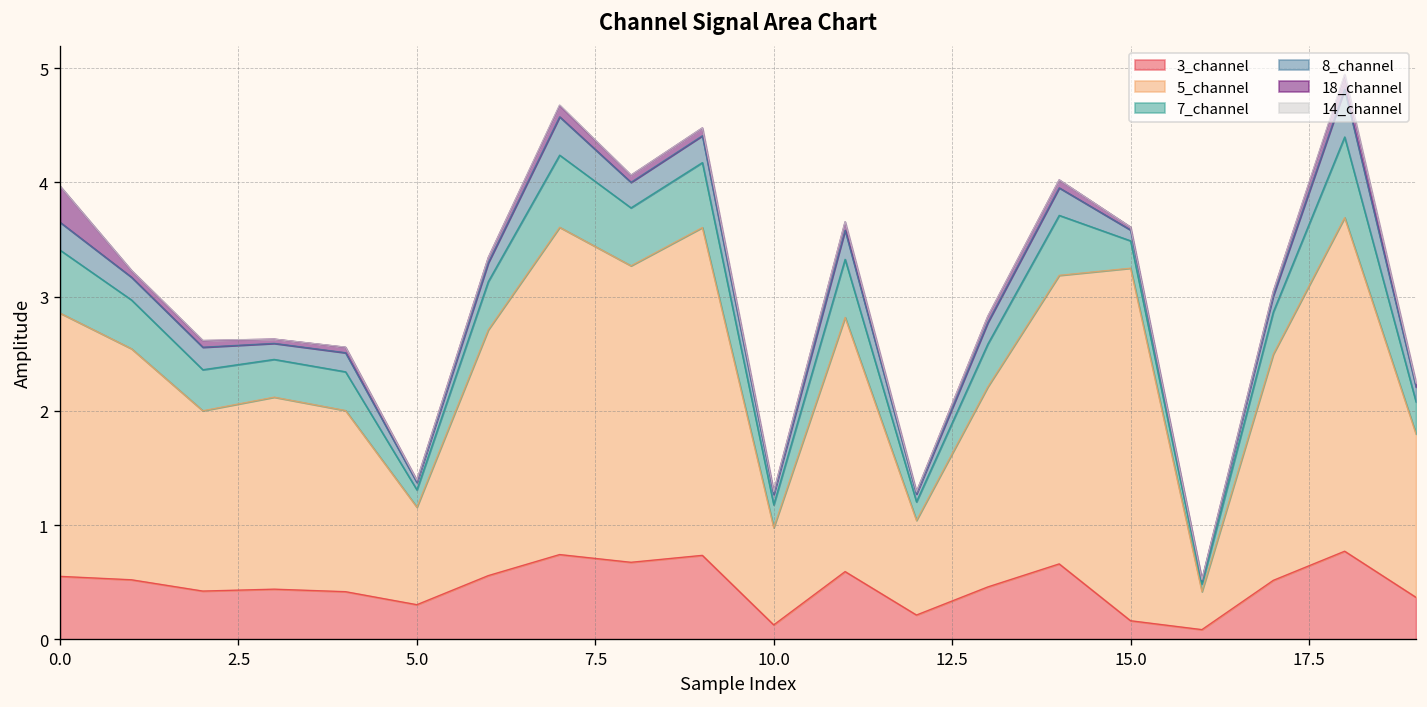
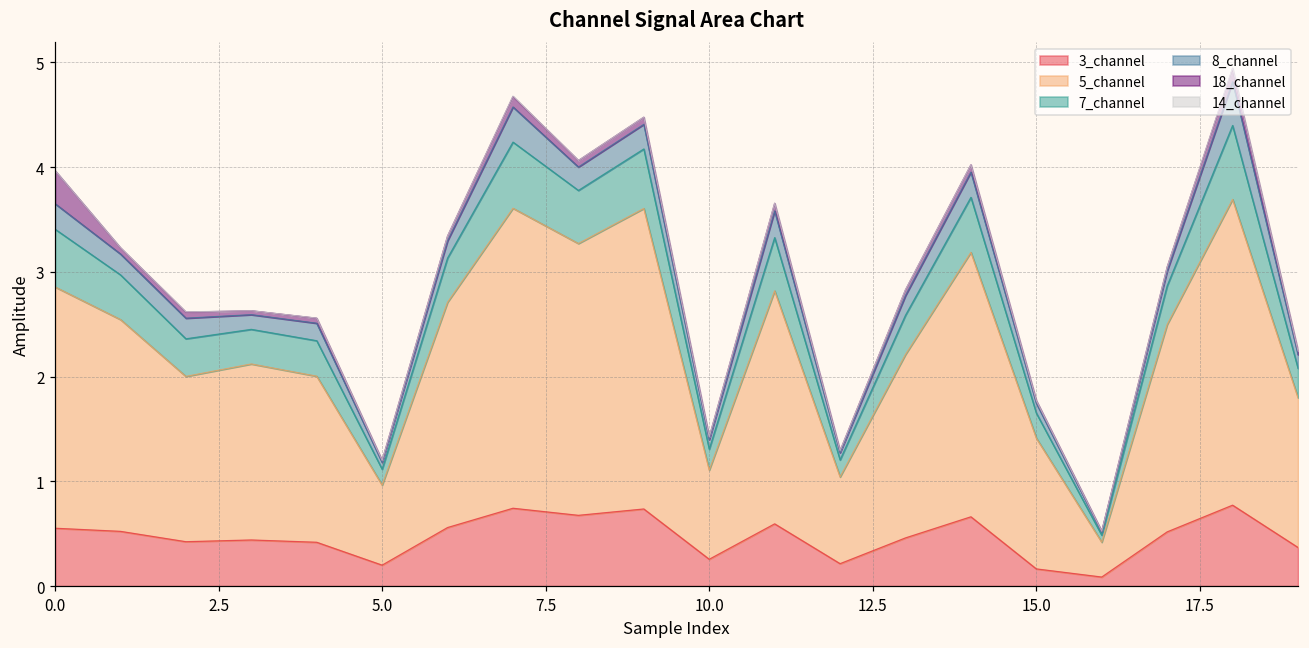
  {
    "3_channel": {
      "0.0": 0.6,
-     "5.0": 0.3,
-     "10.0": 0.1,
+     "5.0": 0.2,
+     "10.0": 0.3,
      "15.0": 0.2
    },
    "5_channel": {
      "0.0": 2.3,
-     "5.0": 0.9,
+     "5.0": 0.8,
      "10.0": 0.9,
-     "15.0": 3.1
+     "15.0": 1.2
    }
  }
